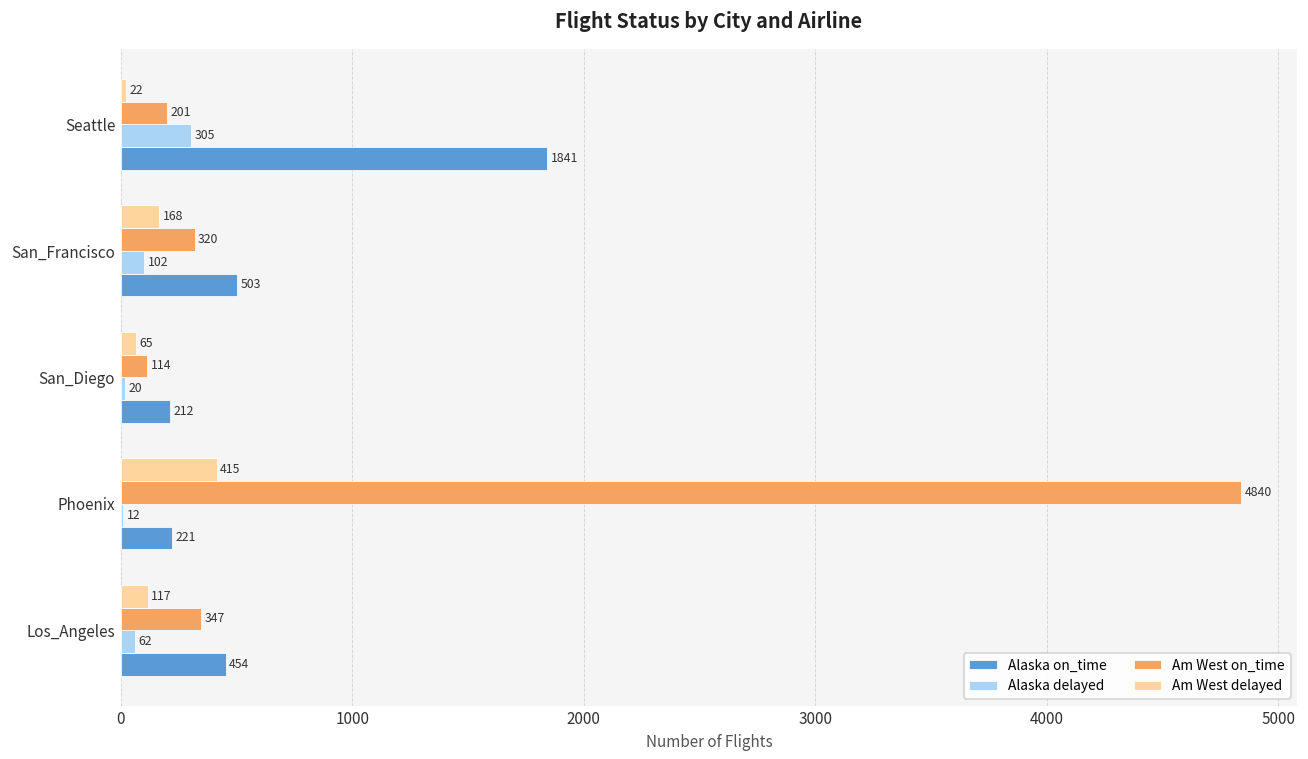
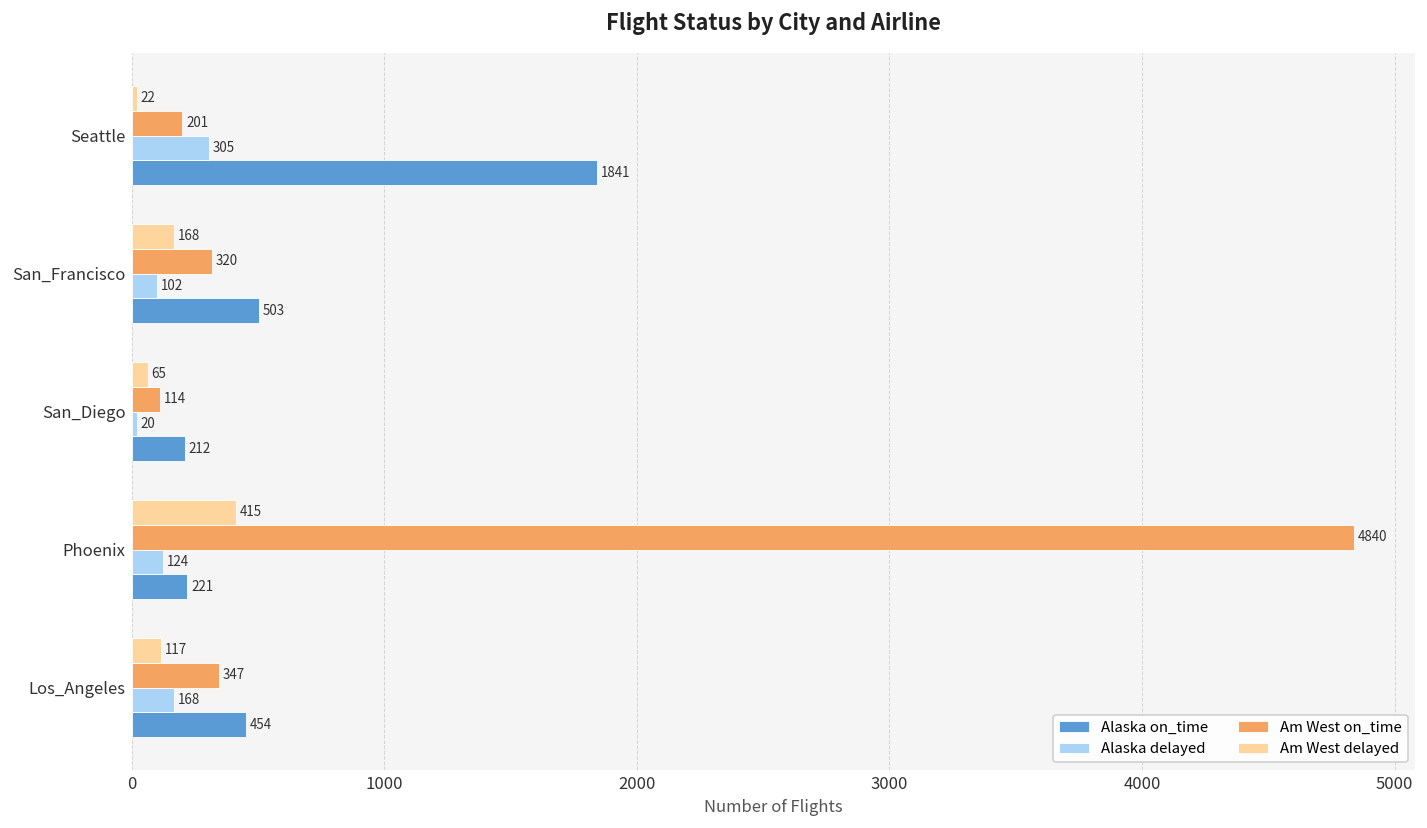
  {
    "Alaska on_time": {
      "Seattle": 1841,
      "San_Francisco": 503,
      "San_Diego": 212,
      "Phoenix": 221,
      "Los_Angeles": 454
    },
    "Alaska delayed": {
      "Seattle": 305,
      "San_Francisco": 102,
      "San_Diego": 20,
-     "Phoenix": 12,
-     "Los_Angeles": 62
+     "Phoenix": 124,
+     "Los_Angeles": 168
    },
    "Am West on_time": {
      "Seattle": 201,
      "San_Francisco": 320,
      "San_Diego": 114,
      "Phoenix": 4840,
      "Los_Angeles": 347
    },
    "Am West delayed": {
      "Seattle": 22,
      "San_Francisco": 168,
      "San_Diego": 65,
      "Phoenix": 415,
      "Los_Angeles": 117
    }
  }
